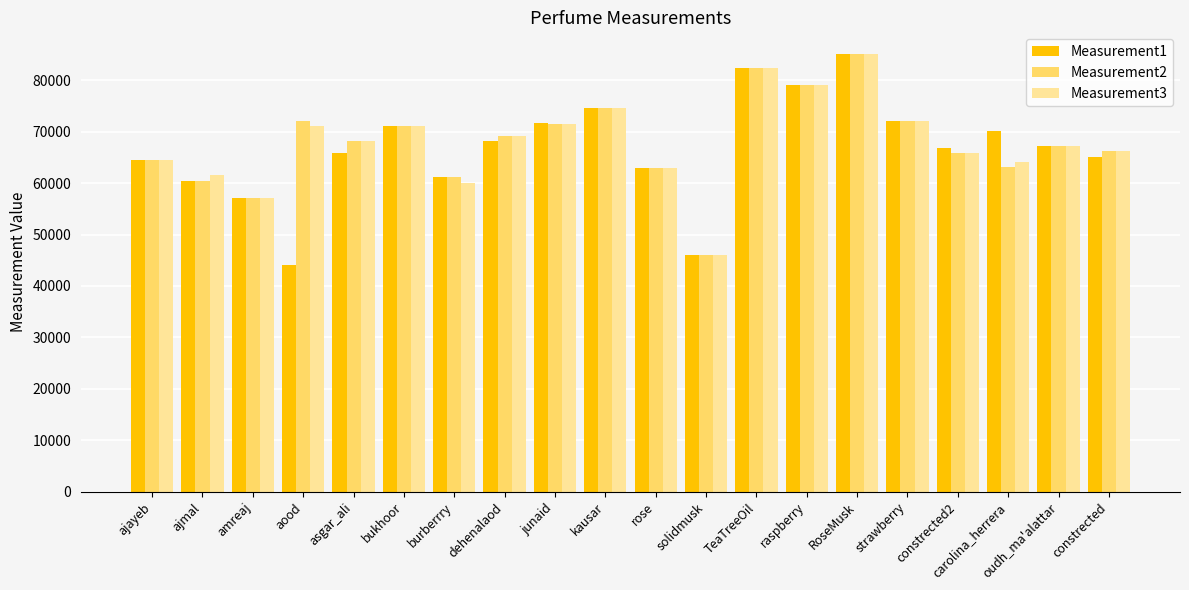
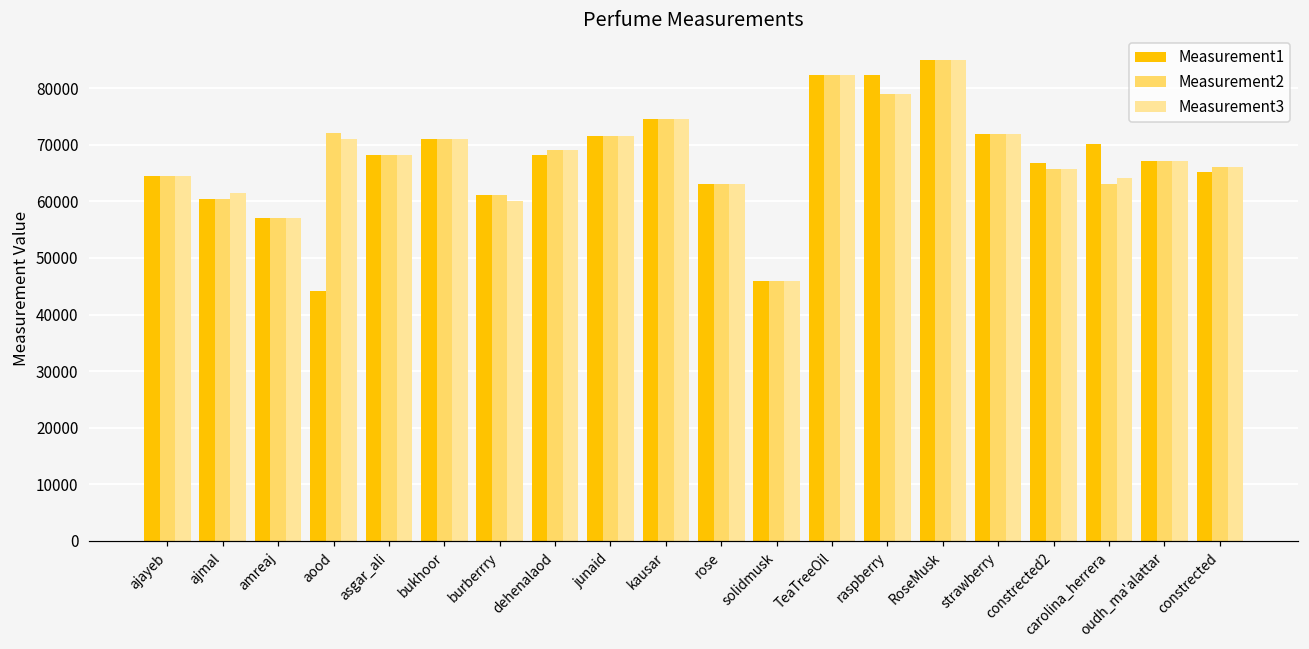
  {
    "Measurement1": {
      "ajayeb": 65000,
      "ajmal": 61000,
      "amreaj": 57000,
      "aood": 44000,
-     "asgar_ali": 66000,
+     "asgar_ali": 68000,
      "bukhoor": 71000,
      "burberrry": 61000,
      "dehenalaod": 68000,
      "junaid": 72000,
      "kausar": 75000,
      "rose": 63000,
      "solidmusk": 46000,
      "TeaTreeOil": 82000,
-     "raspberry": 79000,
+     "raspberry": 82000,
      "RoseMusk": 85000,
      "strawberry": 72000,
      "constrected2": 67000,
      "carolina_herrera": 70000,
      "oudh_ma'alattar": 67000,
      "constrected": 65000
    }
  }
